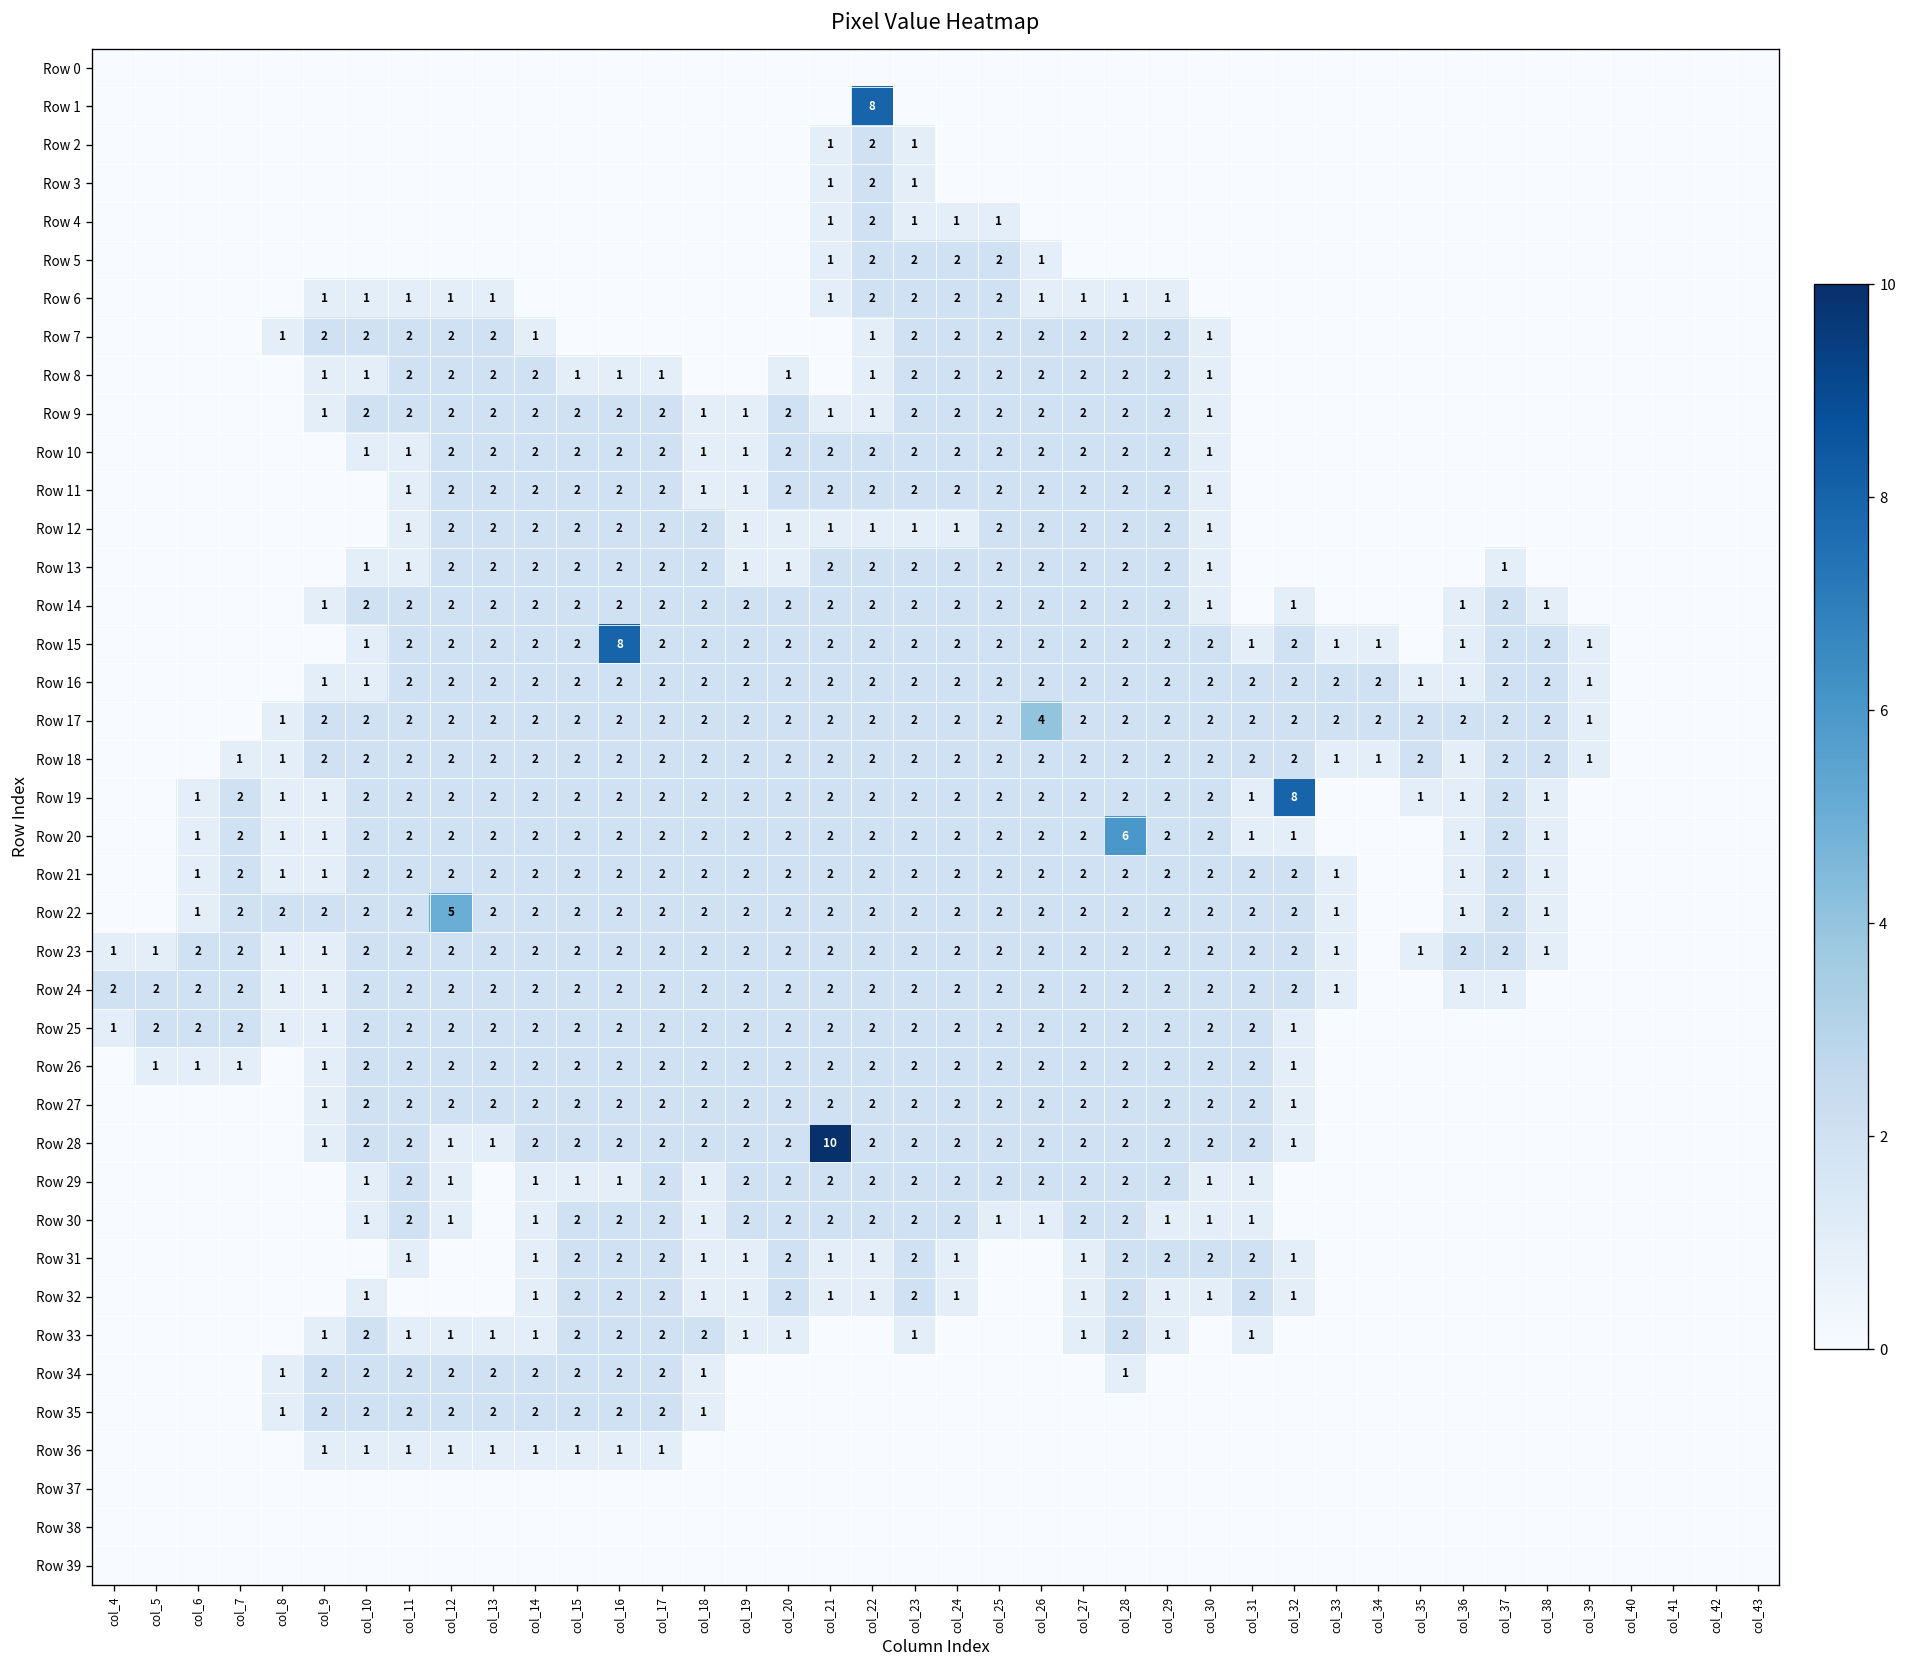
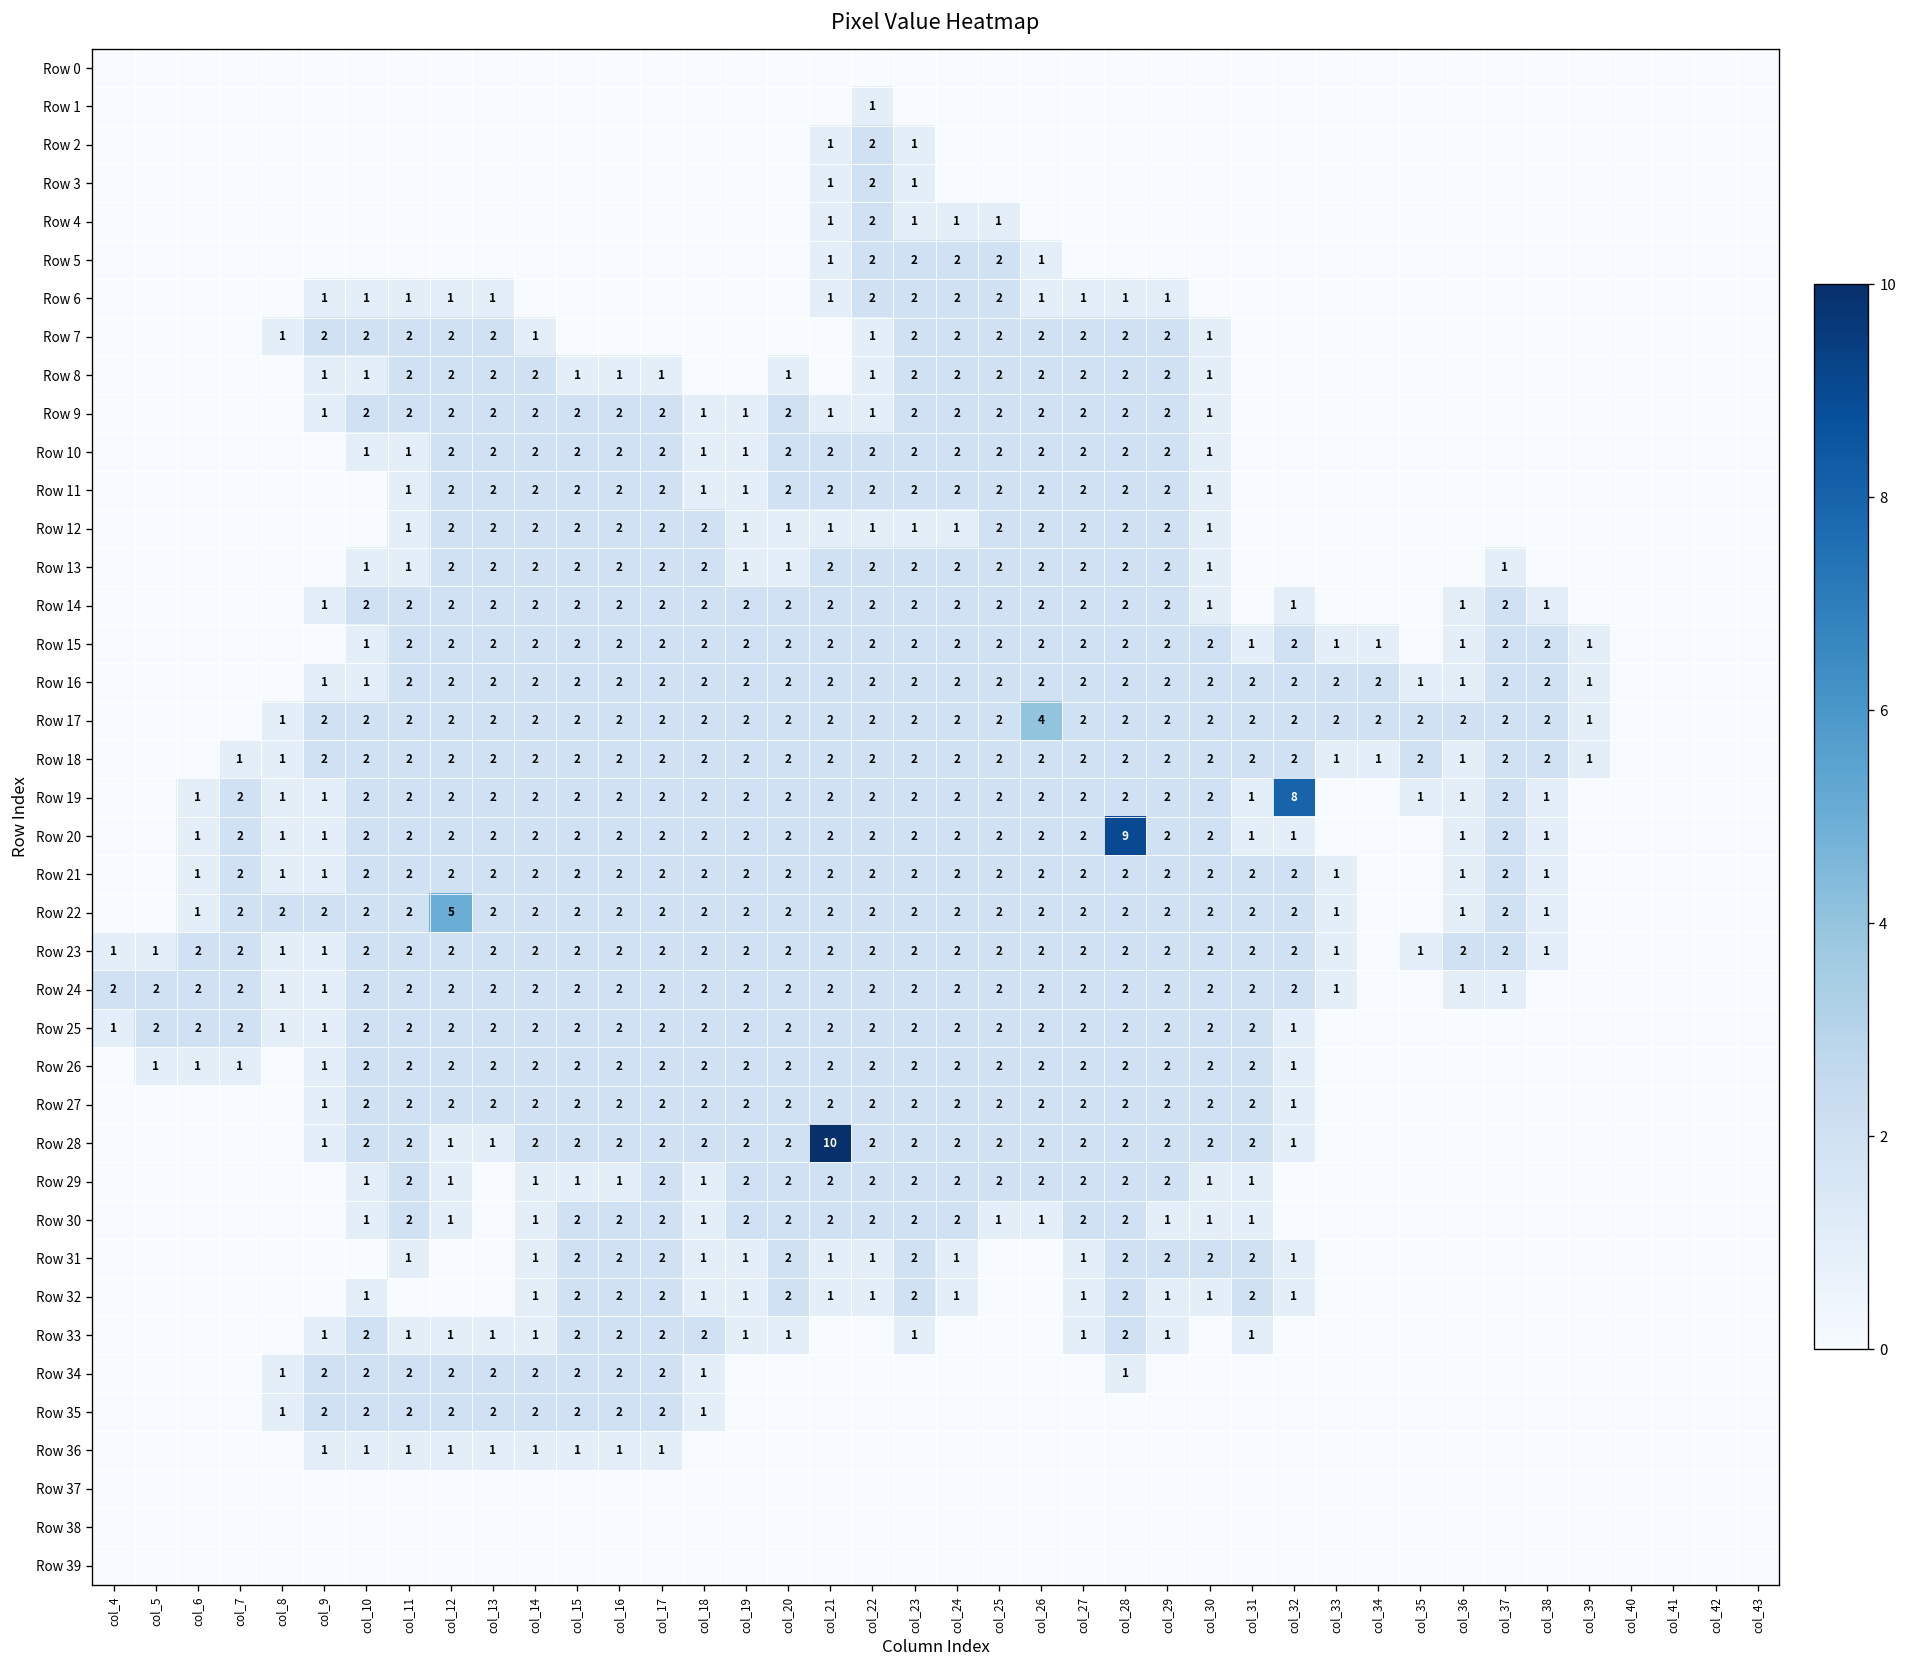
  {
    "Row 1": {
-     "col_22": 8
+     "col_22": 1
    },
    "Row 15": {
      "col_10": 1,
      "col_11": 2,
      "col_12": 2,
      "col_13": 2,
      "col_14": 2,
      "col_15": 2,
-     "col_16": 8,
+     "col_16": 2,
      "col_17": 2,
      "col_18": 2,
      "col_19": 2,
      "col_20": 2,
      "col_21": 2,
      "col_22": 2,
      "col_23": 2,
      "col_24": 2,
      "col_25": 2,
      "col_26": 2,
      "col_27": 2,
      "col_28": 2,
      "col_29": 2,
      "col_30": 2,
      "col_31": 1,
      "col_32": 2,
      "col_33": 1,
      "col_34": 1,
      "col_36": 1,
      "col_37": 2,
      "col_38": 2,
      "col_39": 1
    },
    "Row 20": {
      "col_6": 1,
      "col_7": 2,
      "col_8": 1,
      "col_9": 1,
      "col_10": 2,
      "col_11": 2,
      "col_12": 2,
      "col_13": 2,
      "col_14": 2,
      "col_15": 2,
      "col_16": 2,
      "col_17": 2,
      "col_18": 2,
      "col_19": 2,
      "col_20": 2,
      "col_21": 2,
      "col_22": 2,
      "col_23": 2,
      "col_24": 2,
      "col_25": 2,
      "col_26": 2,
      "col_27": 2,
-     "col_28": 6,
+     "col_28": 9,
      "col_29": 2,
      "col_30": 2,
      "col_31": 1,
      "col_32": 1,
      "col_36": 1,
      "col_37": 2,
      "col_38": 1
    }
  }
